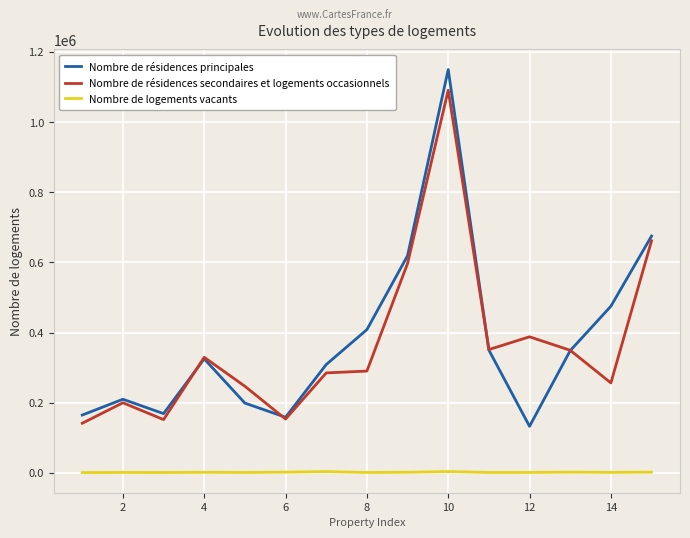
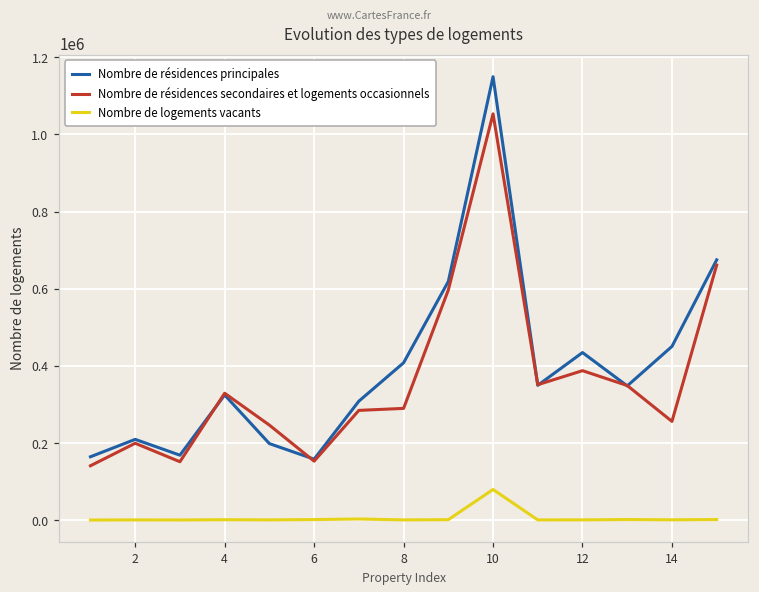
  {
    "Nombre de résidences principales": {
      "2": 210000,
      "8": 410000,
      "10": 1150000,
-     "12": 130000,
-     "14": 480000
+     "12": 430000,
+     "14": 450000
    },
    "Nombre de résidences secondaires et logements occasionnels": {
      "2": 200000,
      "8": 290000,
-     "10": 1090000,
+     "10": 1050000,
      "12": 390000,
      "14": 260000
    },
    "Nombre de logements vacants": {
      "2": 0,
      "4": 0,
      "6": 0,
      "8": 0,
-     "10": 0,
+     "10": 80000,
      "12": 0,
      "14": 0
    }
  }
